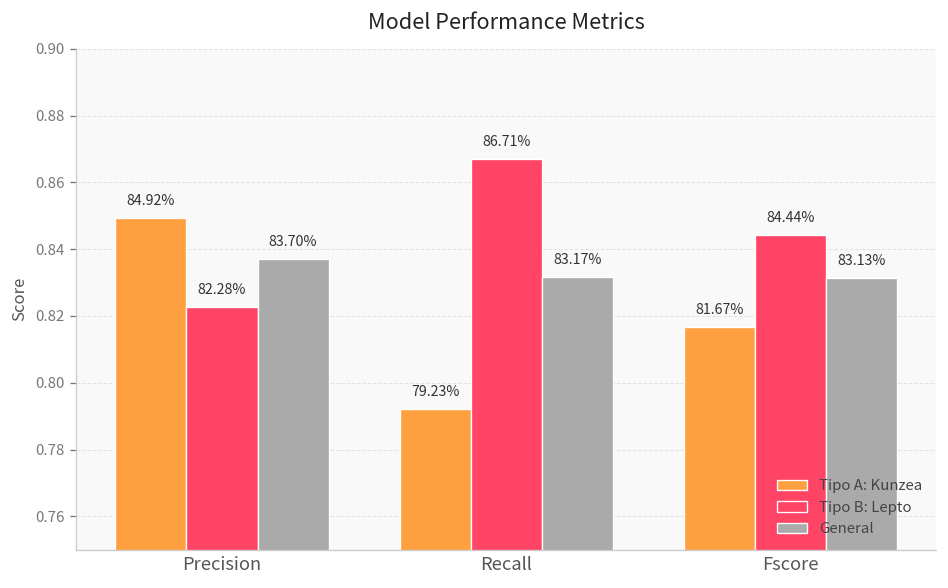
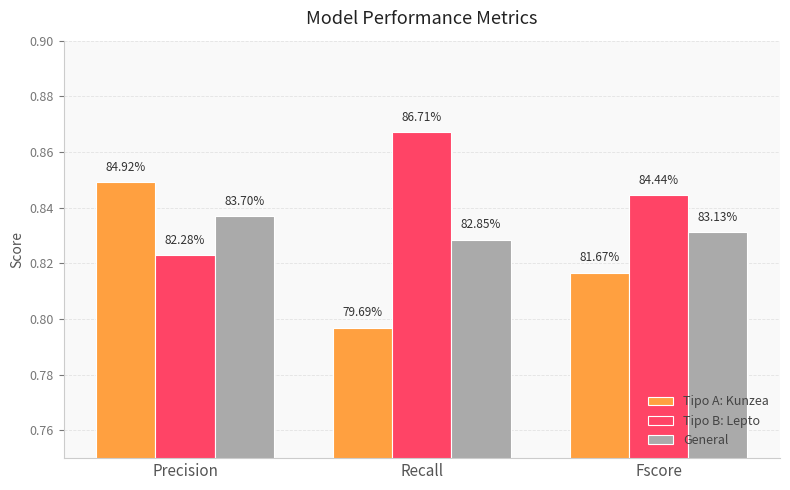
  {
    "Tipo A: Kunzea": {
      "Precision": "84.92%",
-     "Recall": "79.23%",
+     "Recall": "79.69%",
      "Fscore": "81.67%"
    },
    "Tipo B: Lepto": {
      "Precision": "82.28%",
      "Recall": "86.71%",
      "Fscore": "84.44%"
    },
    "General": {
      "Precision": "83.70%",
-     "Recall": "83.17%",
+     "Recall": "82.85%",
      "Fscore": "83.13%"
    }
  }
